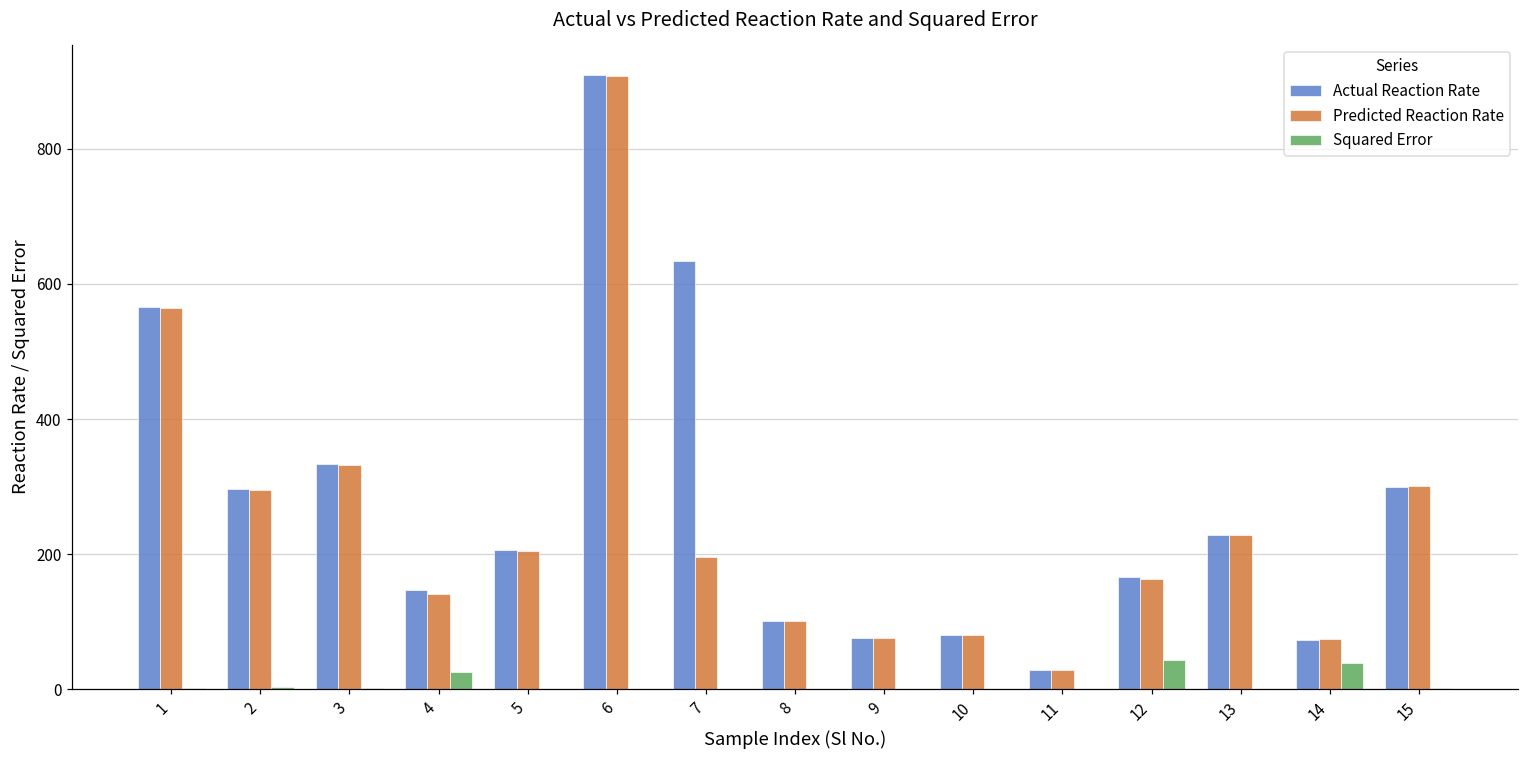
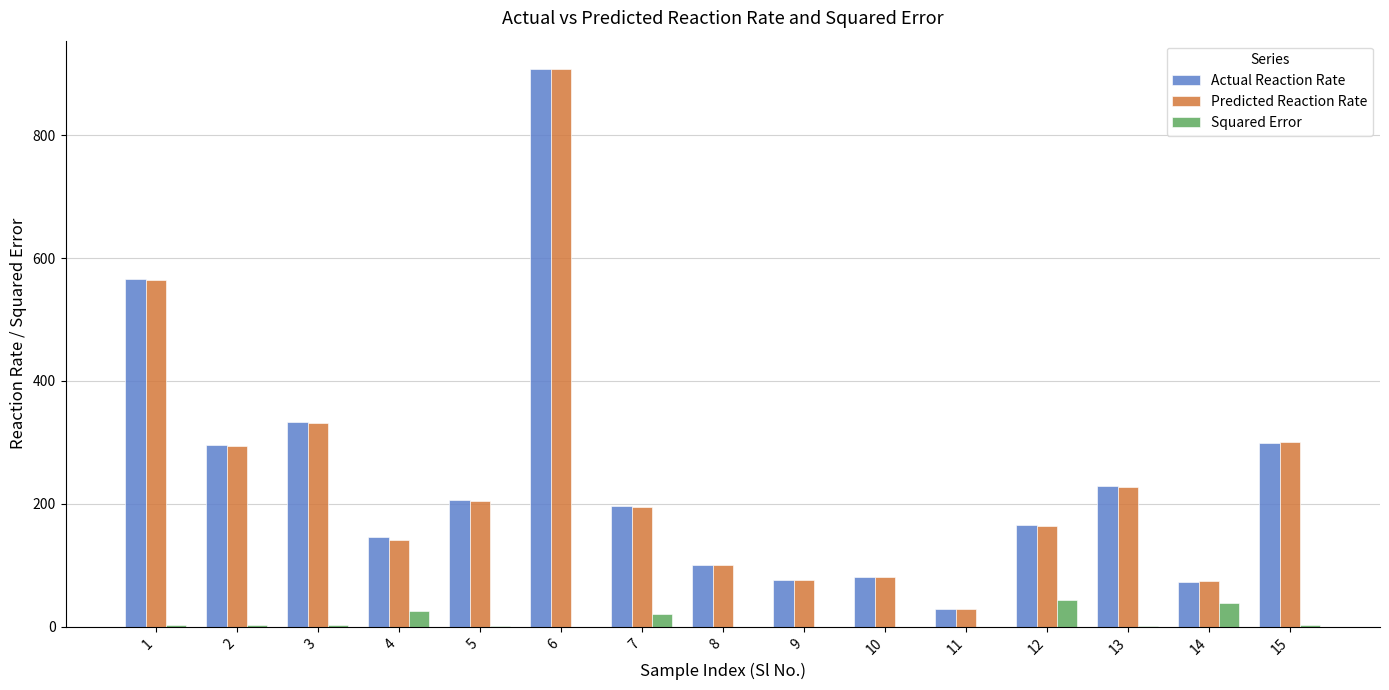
  {
    "Actual Reaction Rate": {
      "1": 570,
      "2": 300,
      "3": 330,
      "4": 150,
      "5": 210,
      "6": 910,
-     "7": 630,
+     "7": 200,
      "8": 100,
      "9": 80,
      "10": 80,
      "11": 30,
      "12": 170,
      "13": 230,
      "14": 70,
      "15": 300
    },
    "Predicted Reaction Rate": {
      "1": 560,
      "2": 290,
      "3": 330,
      "4": 140,
      "5": 200,
      "6": 910,
      "7": 200,
      "8": 100,
      "9": 80,
      "10": 80,
      "11": 30,
      "12": 160,
      "13": 230,
      "14": 70,
      "15": 300
    },
    "Squared Error": {
      "4": 30,
-     "7": 0,
+     "7": 20,
      "12": 40,
      "14": 40
    }
  }
